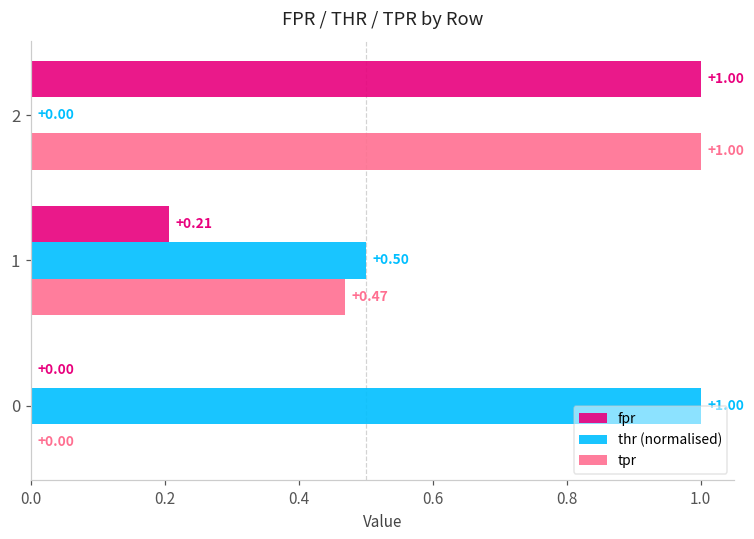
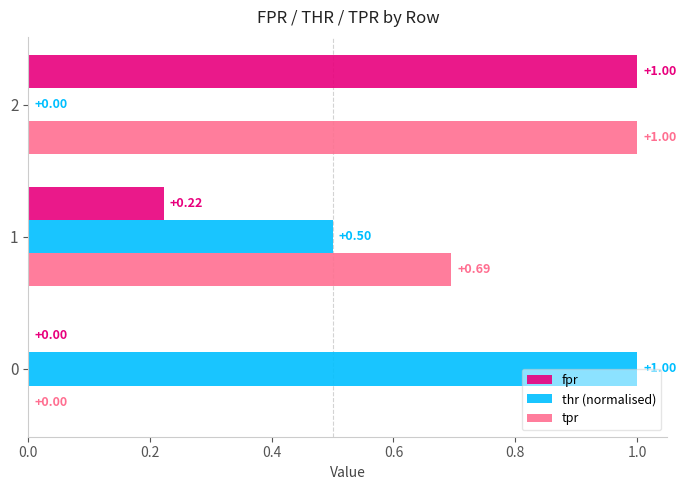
  {
    "fpr": {
      "2": "+1.00",
-     "1": "+0.21",
+     "1": "+0.22",
      "0": "+0.00"
    },
    "thr (normalised)": {
      "2": "+0.00",
      "1": "+0.50"
    },
    "tpr": {
      "2": "+1.00",
-     "1": "+0.47",
+     "1": "+0.69",
      "0": "+0.00"
    }
  }
